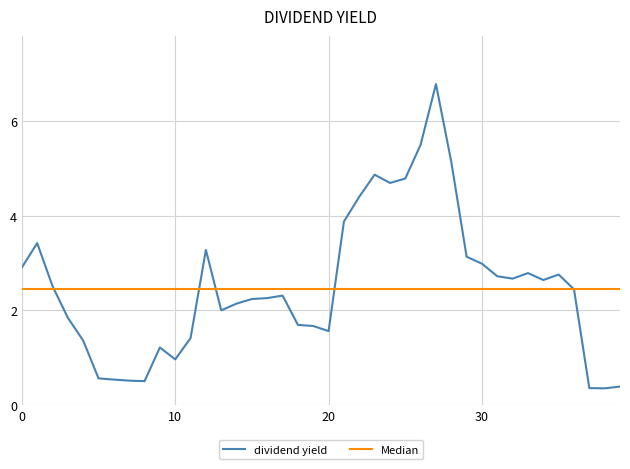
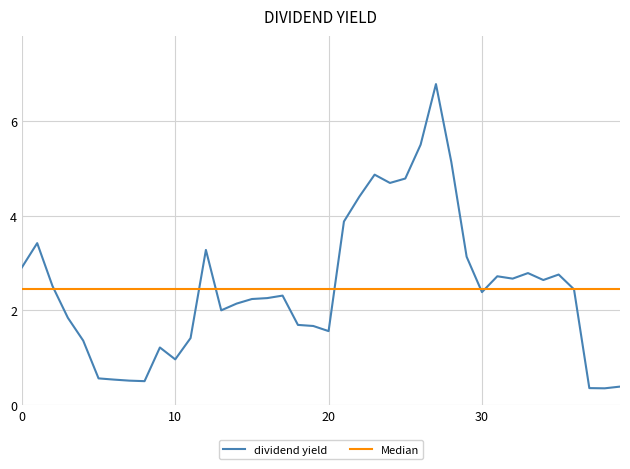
  {
    "0": 2.9,
    "10": 1.0,
    "20": 1.6,
-   "30": 3.0
+   "30": 2.4
  }
